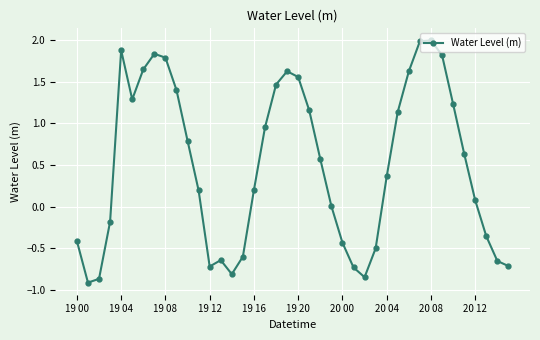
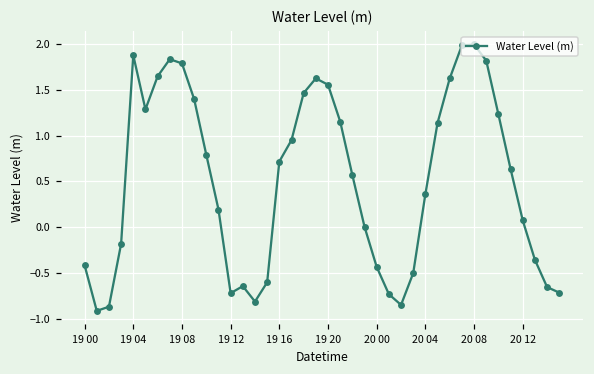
  {
    "19 00": -0.4,
    "19 04": 1.9,
    "19 08": 1.8,
    "19 12": -0.7,
-   "19 16": 0.2,
+   "19 16": 0.7,
    "19 20": 1.6,
    "20 00": -0.4,
    "20 04": 0.4,
    "20 12": 0.1
  }
